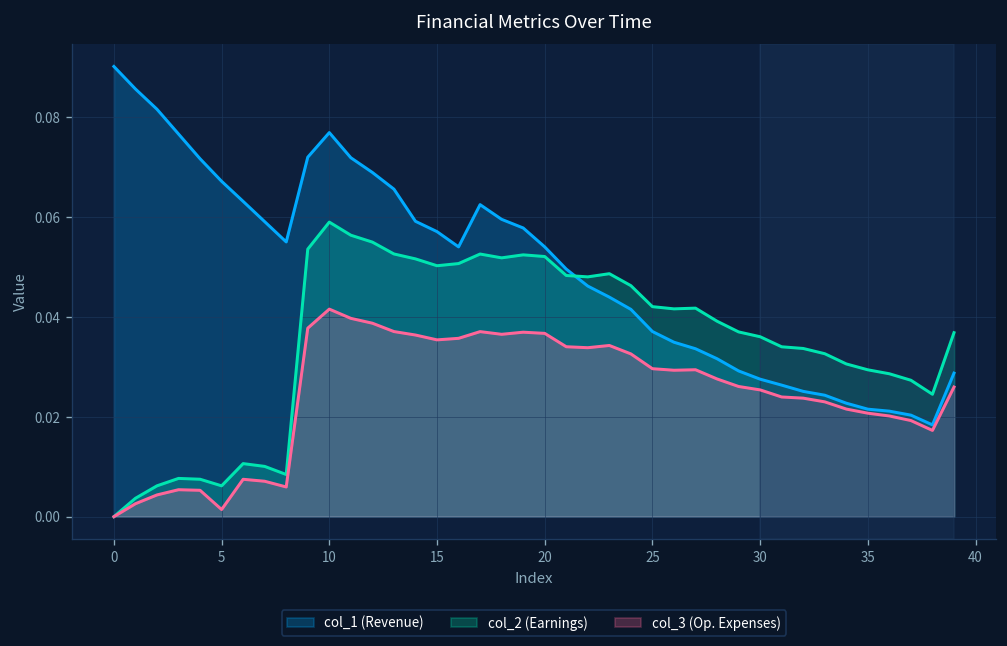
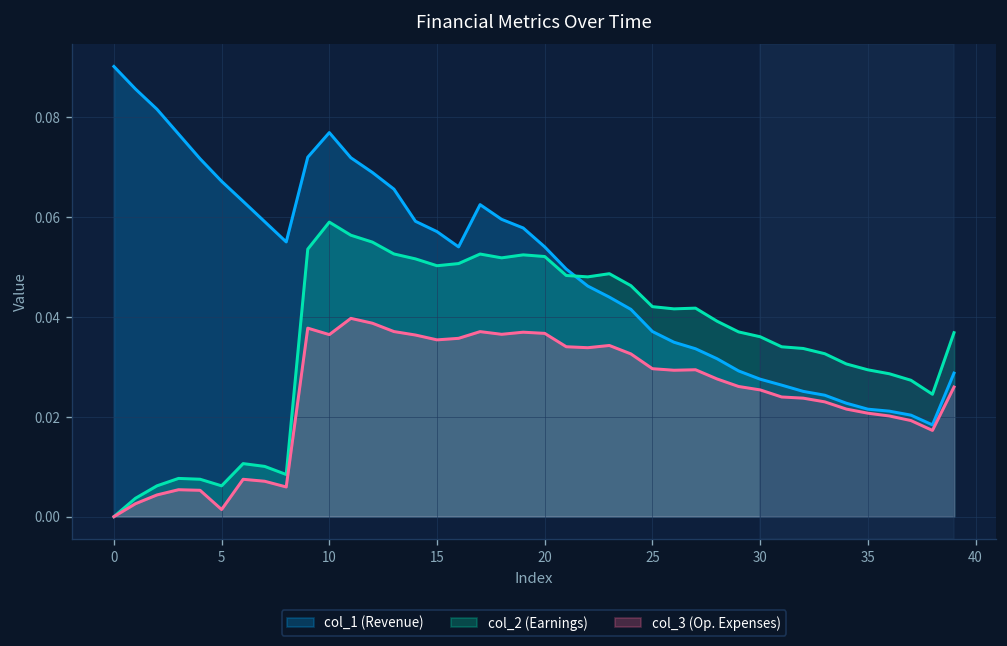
  {
    "col_3 (Op. Expenses)": {
      "5": 0.001,
-     "10": 0.042,
+     "10": 0.036,
      "15": 0.035,
      "20": 0.037,
      "25": 0.030,
      "30": 0.025,
      "35": 0.021
    }
  }
